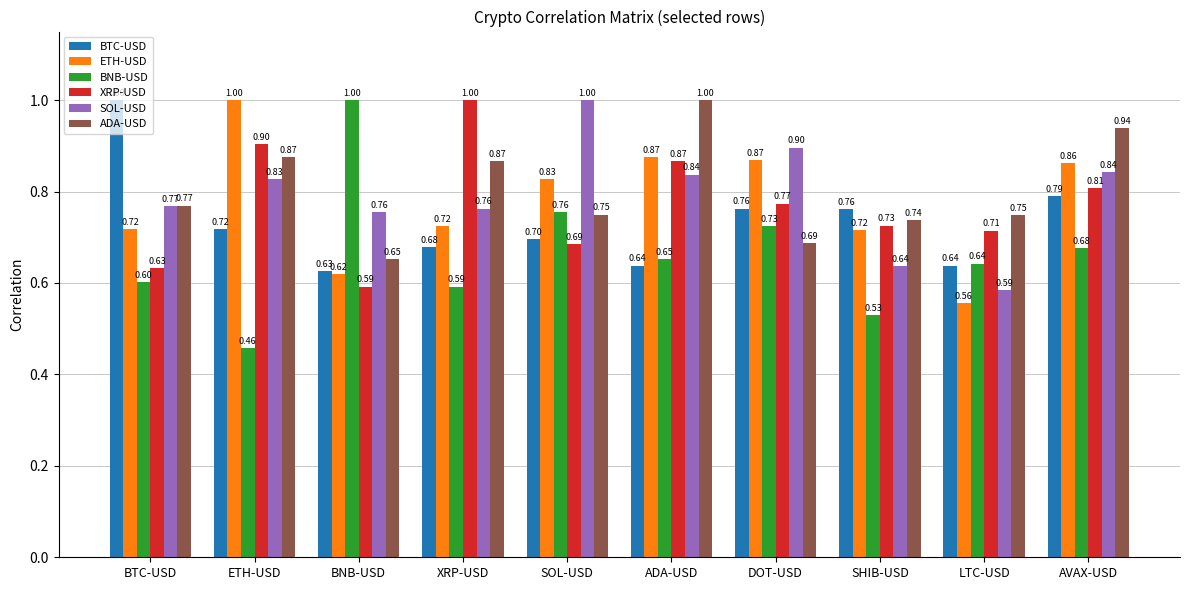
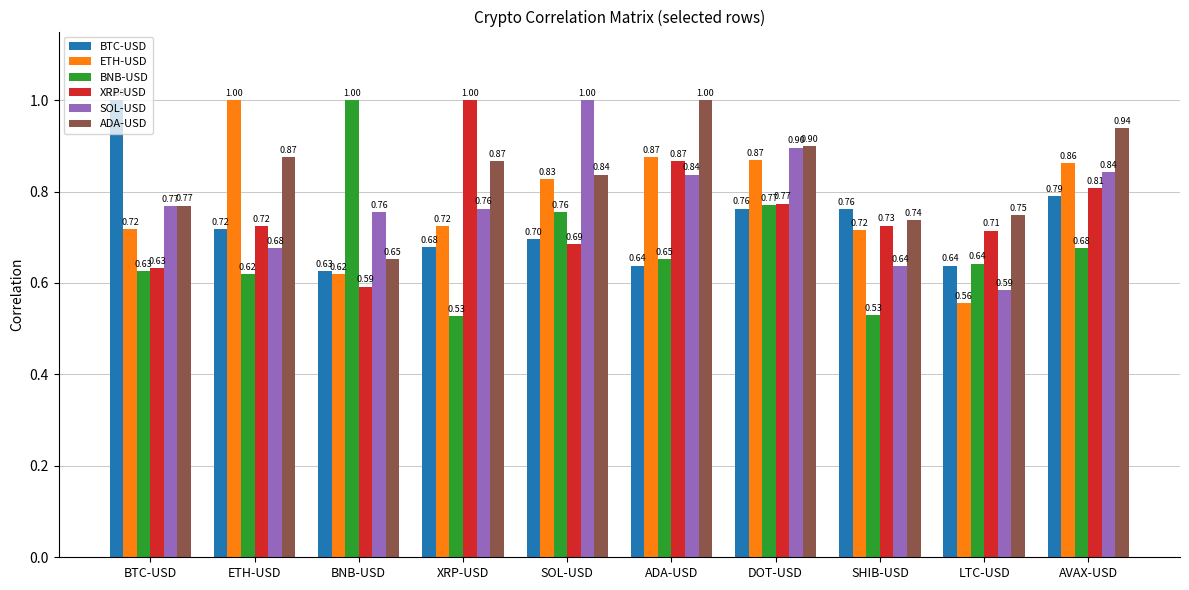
  {
    "BTC-USD": {
      "ETH-USD": 0.72,
      "XRP-USD": 0.68,
      "SOL-USD": 0.70,
      "ADA-USD": 0.64,
      "DOT-USD": 0.76,
      "SHIB-USD": 0.76,
      "LTC-USD": 0.64,
      "AVAX-USD": 0.79
    },
    "ETH-USD": {
      "BTC-USD": 0.72,
      "ETH-USD": 1.00,
      "XRP-USD": 0.72,
      "SOL-USD": 0.83,
      "ADA-USD": 0.87,
      "DOT-USD": 0.87,
      "SHIB-USD": 0.72,
      "LTC-USD": 0.56,
      "AVAX-USD": 0.86
    },
    "BNB-USD": {
-     "BTC-USD": 0.60,
-     "ETH-USD": 0.46,
+     "BTC-USD": 0.63,
+     "ETH-USD": 0.62,
      "BNB-USD": 1.00,
-     "XRP-USD": 0.59,
+     "XRP-USD": 0.53,
      "SOL-USD": 0.76,
      "ADA-USD": 0.65,
-     "DOT-USD": 0.73,
+     "DOT-USD": 0.77,
      "SHIB-USD": 0.53,
      "LTC-USD": 0.64,
      "AVAX-USD": 0.68
    },
    "XRP-USD": {
      "BTC-USD": 0.63,
-     "ETH-USD": 0.90,
+     "ETH-USD": 0.72,
      "BNB-USD": 0.59,
      "XRP-USD": 1.00,
      "SOL-USD": 0.69,
      "ADA-USD": 0.87,
      "DOT-USD": 0.77,
      "SHIB-USD": 0.73,
      "LTC-USD": 0.71,
      "AVAX-USD": 0.81
    },
    "SOL-USD": {
-     "ETH-USD": 0.83,
+     "ETH-USD": 0.68,
      "BNB-USD": 0.76,
      "XRP-USD": 0.76,
      "SOL-USD": 1.00,
      "ADA-USD": 0.84,
      "DOT-USD": 0.90,
      "SHIB-USD": 0.64,
      "LTC-USD": 0.59,
      "AVAX-USD": 0.84
    },
    "ADA-USD": {
      "ETH-USD": 0.87,
      "BNB-USD": 0.65,
      "XRP-USD": 0.87,
-     "SOL-USD": 0.75,
+     "SOL-USD": 0.84,
      "ADA-USD": 1.00,
-     "DOT-USD": 0.69,
+     "DOT-USD": 0.90,
      "SHIB-USD": 0.74,
      "LTC-USD": 0.75,
      "AVAX-USD": 0.94
    }
  }
